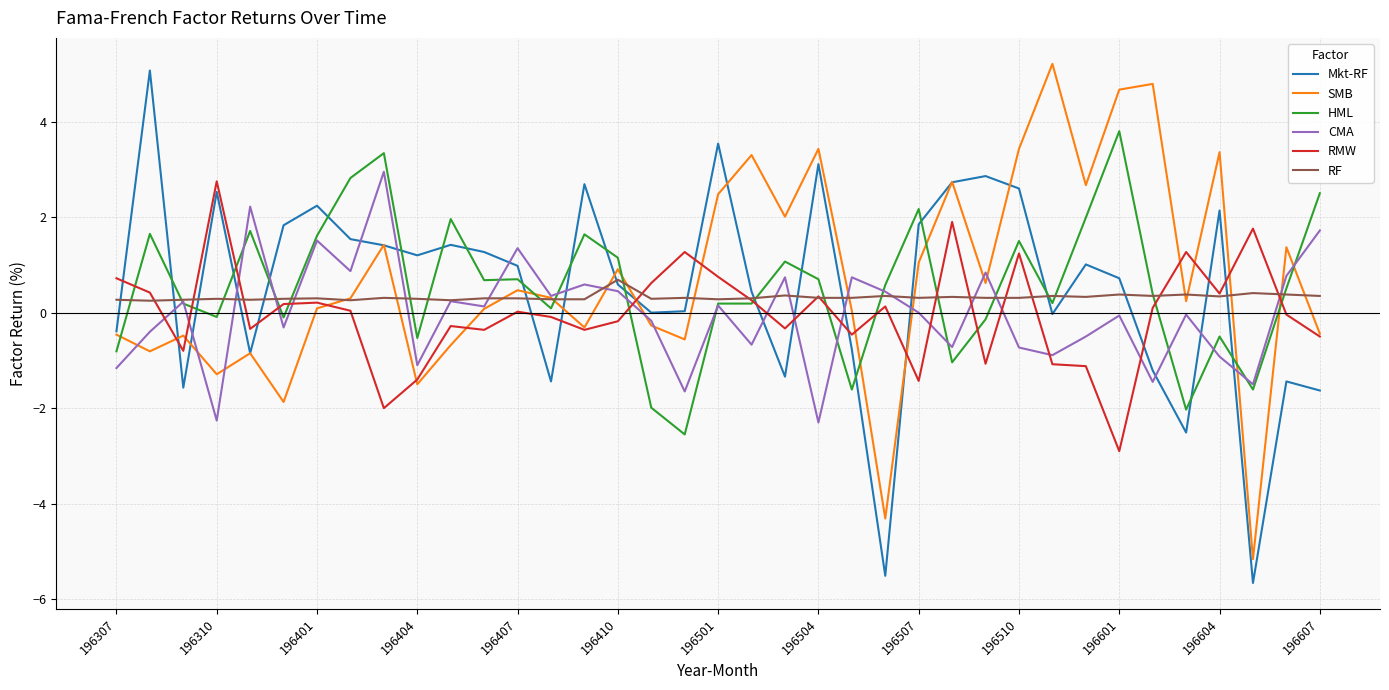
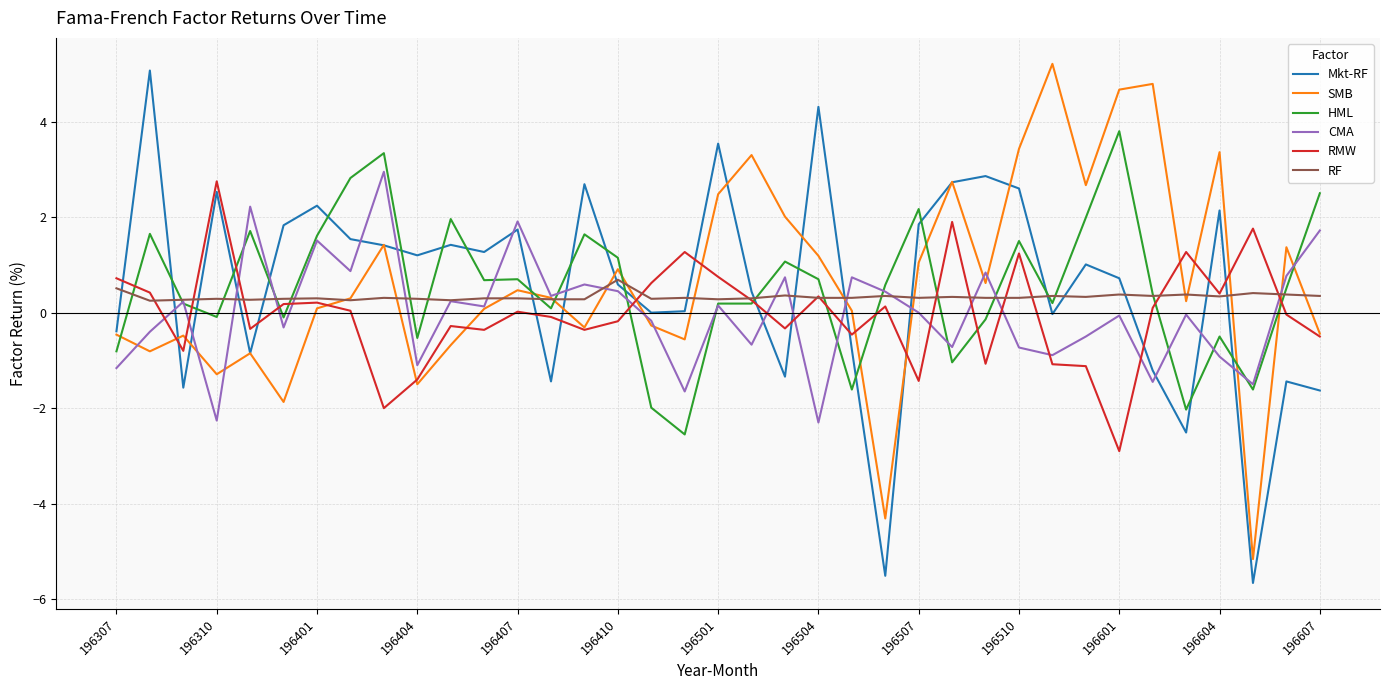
  {
    "Mkt-RF": {
      "196307": -0.4,
      "196310": 2.5,
      "196401": 2.2,
      "196404": 1.2,
-     "196407": 1.0,
+     "196407": 1.7,
      "196410": 0.6,
      "196501": 3.5,
-     "196504": 3.1,
+     "196504": 4.3,
      "196507": 1.9,
      "196510": 2.6,
      "196601": 0.7,
      "196604": 2.1,
      "196607": -1.6
    },
    "SMB": {
      "196307": -0.5,
      "196310": -1.3,
      "196401": 0.1,
      "196404": -1.5,
      "196407": 0.5,
      "196410": 0.9,
      "196501": 2.5,
-     "196504": 3.4,
+     "196504": 1.2,
      "196507": 1.1,
      "196510": 3.4,
      "196601": 4.7,
      "196604": 3.4,
      "196607": -0.4
    },
    "HML": {
      "196307": -0.8,
      "196310": -0.1,
      "196401": 1.6,
      "196404": -0.5,
      "196407": 0.7,
      "196410": 1.2,
      "196504": 0.7,
      "196507": 2.2,
      "196510": 1.5,
      "196601": 3.8,
      "196604": -0.5,
      "196607": 2.5
    },
    "CMA": {
      "196307": -1.2,
      "196310": -2.3,
      "196401": 1.5,
      "196404": -1.1,
-     "196407": 1.4,
+     "196407": 1.9,
      "196410": 0.5,
      "196504": -2.3,
      "196507": 0.0,
      "196510": -0.7,
      "196601": -0.1,
      "196604": -0.9,
      "196607": 1.7
    },
    "RMW": {
      "196307": 0.7,
      "196310": 2.8,
      "196401": 0.2,
      "196404": -1.4,
      "196407": 0.0,
      "196410": -0.2,
      "196501": 0.8,
      "196507": -1.4,
      "196510": 1.2,
      "196601": -2.9,
      "196604": 0.4,
      "196607": -0.5
    },
    "RF": {
-     "196307": 0.3,
+     "196307": 0.5,
      "196310": 0.3,
      "196401": 0.3,
      "196404": 0.3,
      "196407": 0.3,
      "196410": 0.7,
      "196501": 0.3,
      "196507": 0.3,
      "196510": 0.3,
      "196601": 0.4,
      "196604": 0.3,
      "196607": 0.4
    }
  }
